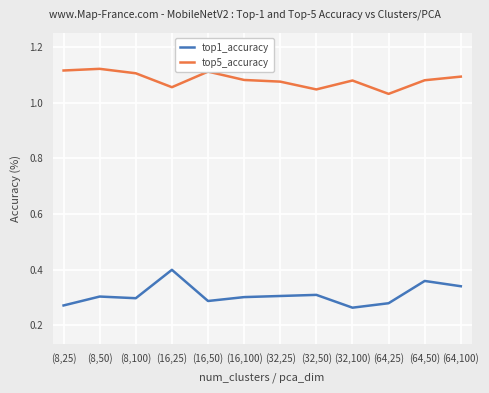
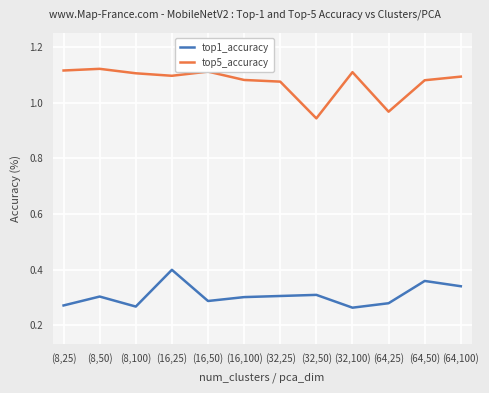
  {
    "top1_accuracy": {
      "(8,25)": 0.27,
      "(8,50)": 0.30,
-     "(8,100)": 0.30,
+     "(8,100)": 0.27,
      "(16,25)": 0.40,
      "(16,50)": 0.29,
      "(16,100)": 0.30,
      "(32,25)": 0.31,
      "(32,50)": 0.31,
      "(32,100)": 0.26,
      "(64,25)": 0.28,
      "(64,50)": 0.36,
      "(64,100)": 0.34
    },
    "top5_accuracy": {
      "(8,25)": 1.12,
      "(8,50)": 1.12,
      "(8,100)": 1.11,
-     "(16,25)": 1.06,
+     "(16,25)": 1.10,
      "(16,100)": 1.08,
      "(32,25)": 1.08,
-     "(32,50)": 1.05,
-     "(32,100)": 1.08,
-     "(64,25)": 1.03,
+     "(32,50)": 0.94,
+     "(32,100)": 1.11,
+     "(64,25)": 0.97,
      "(64,50)": 1.08,
      "(64,100)": 1.09
    }
  }
